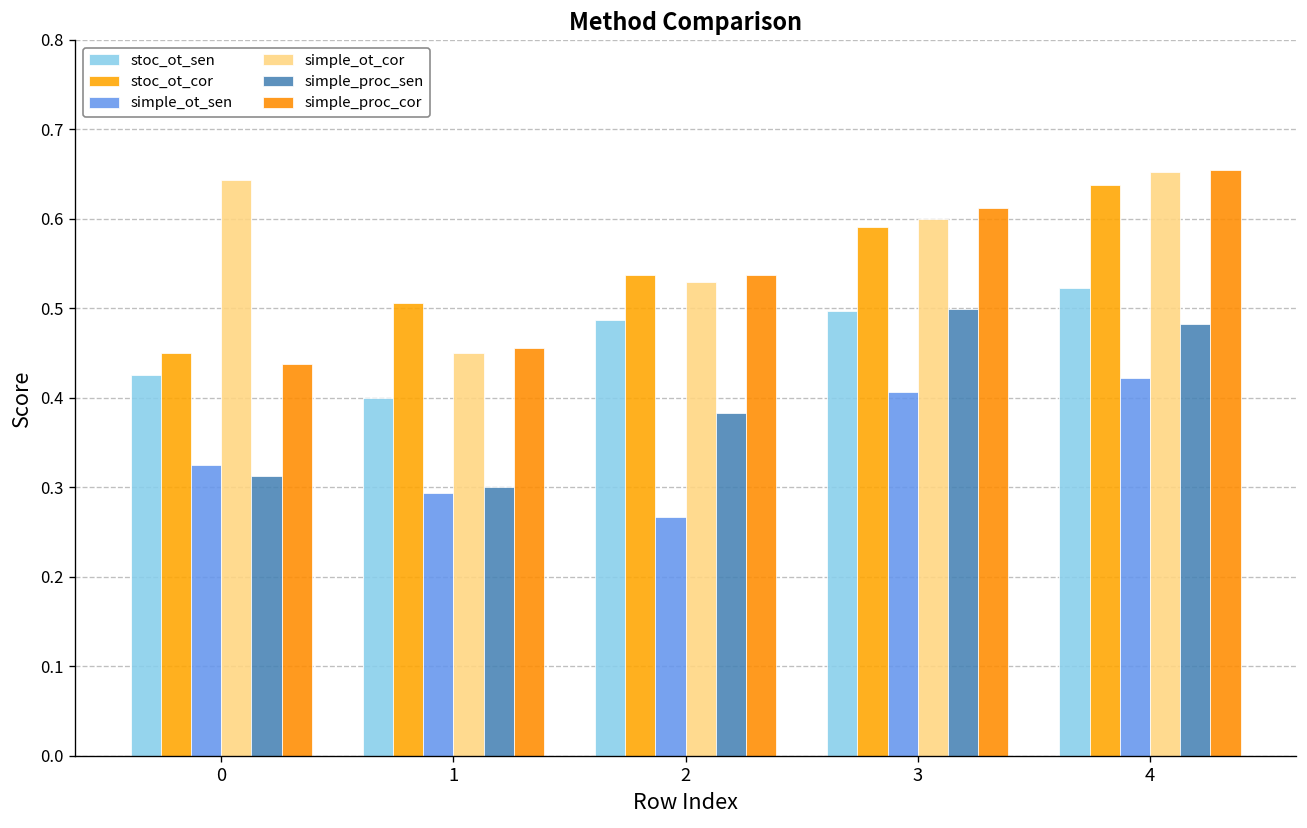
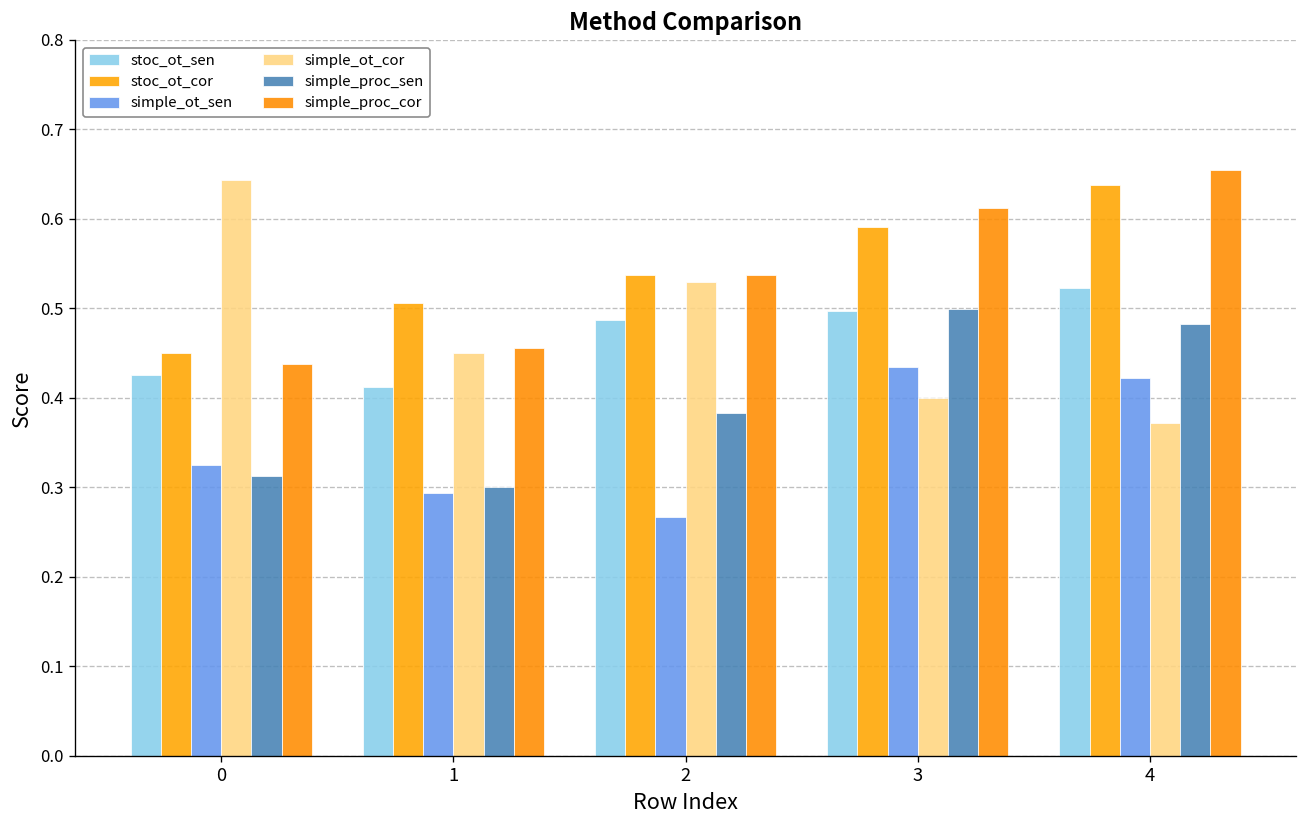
  {
    "stoc_ot_sen": {
      "0": 0.43,
-     "1": 0.40,
+     "1": 0.41,
      "2": 0.49,
      "3": 0.50,
      "4": 0.52
    },
    "simple_ot_sen": {
      "0": 0.33,
      "1": 0.29,
      "2": 0.27,
-     "3": 0.41,
+     "3": 0.43,
      "4": 0.42
    },
    "simple_ot_cor": {
      "0": 0.64,
      "1": 0.45,
      "2": 0.53,
-     "3": 0.6,
-     "4": 0.65
+     "3": 0.4,
+     "4": 0.37
    },
    "simple_proc_sen": {
      "0": 0.31,
      "1": 0.30,
      "2": 0.38,
      "3": 0.50,
      "4": 0.48
    }
  }
